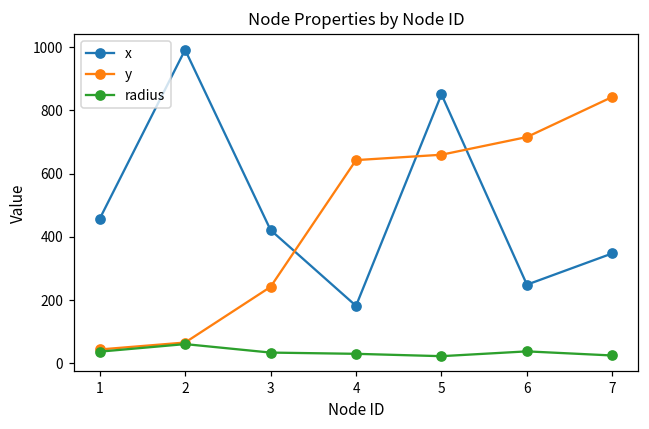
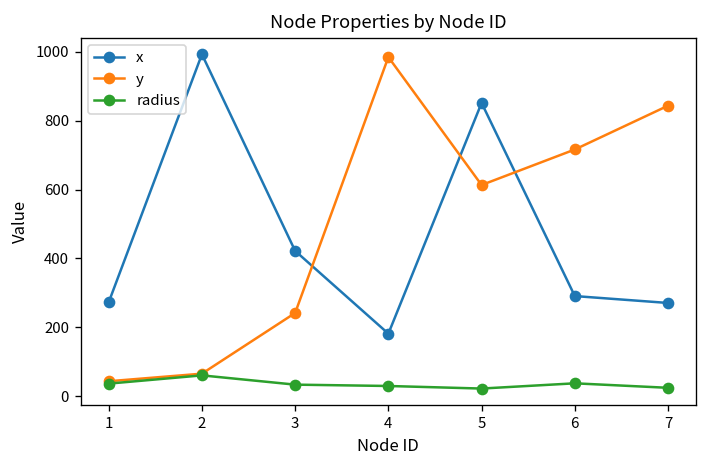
  {
    "x": {
-     "1": 460,
+     "1": 270,
      "2": 990,
      "3": 420,
      "4": 180,
      "5": 850,
-     "6": 250,
-     "7": 350
+     "6": 290,
+     "7": 270
    },
    "y": {
      "3": 240,
-     "4": 640,
-     "5": 660,
+     "4": 980,
+     "5": 610,
      "6": 720,
      "7": 840
    },
    "radius": {
      "3": 30,
      "4": 30,
      "5": 20,
      "6": 40,
      "7": 30
    }
  }
